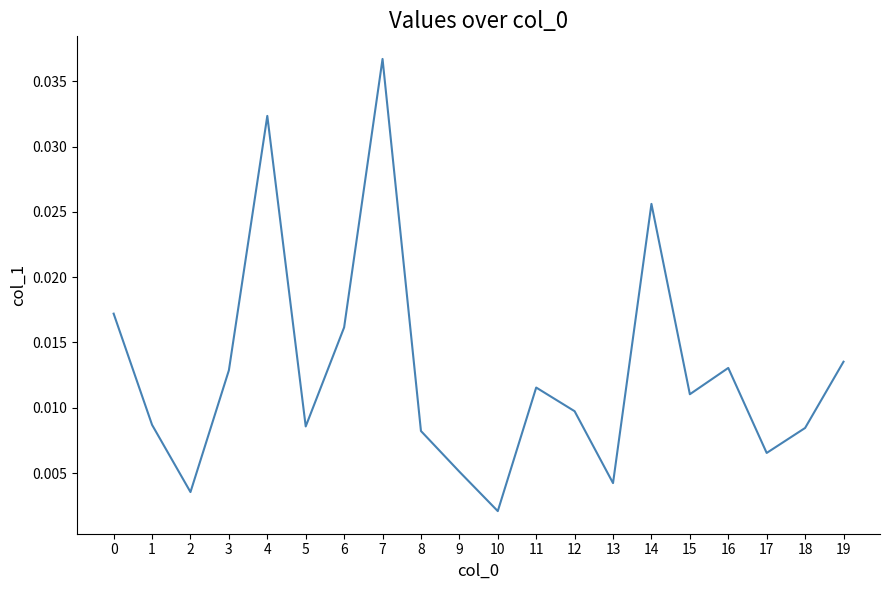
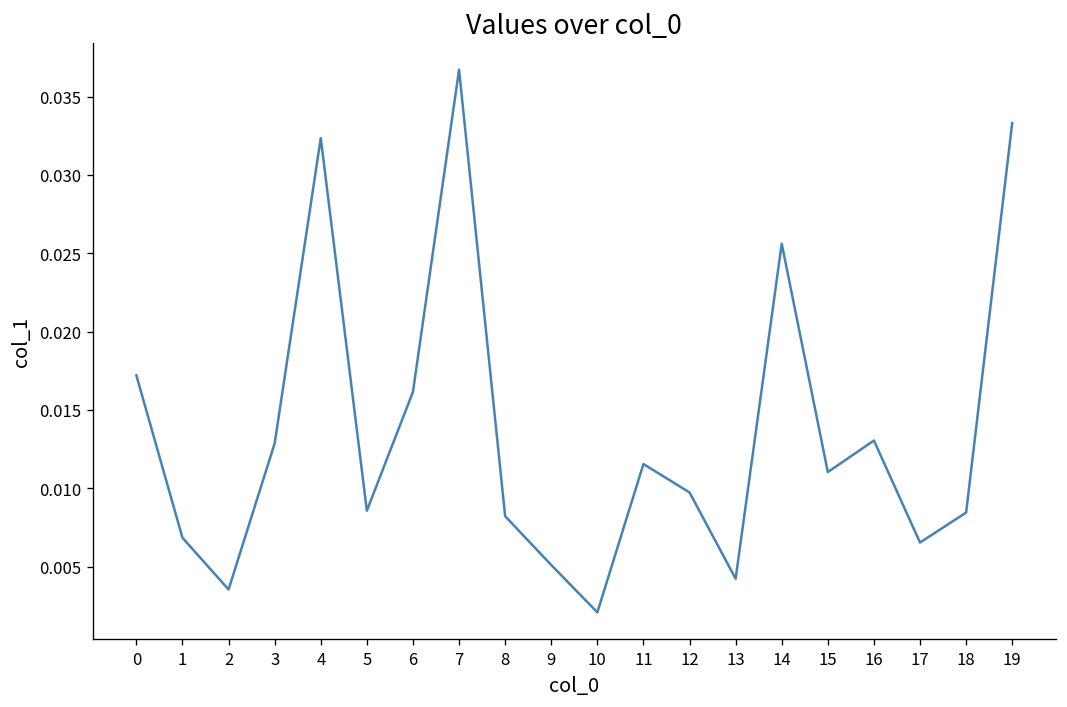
  {
    "0": 0.0172,
-   "1": 0.0087,
+   "1": 0.0068,
    "2": 0.0035,
    "3": 0.0129,
    "4": 0.0324,
    "5": 0.0086,
    "6": 0.0162,
    "7": 0.0367,
    "8": 0.0082,
    "9": 0.0051,
    "10": 0.0021,
    "11": 0.0116,
    "12": 0.0097,
    "13": 0.0042,
    "14": 0.0256,
    "15": 0.0110,
    "16": 0.0131,
    "17": 0.0065,
    "18": 0.0085,
-   "19": 0.0135
+   "19": 0.0333
  }
